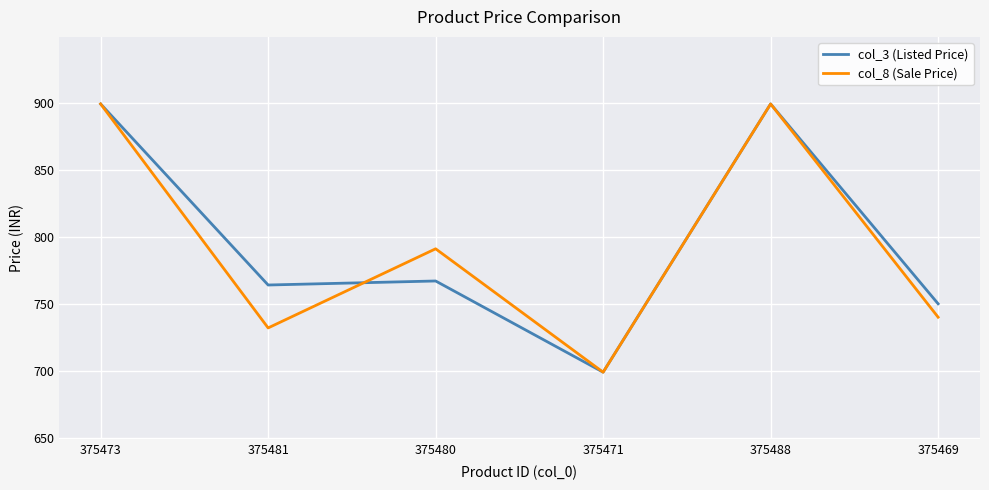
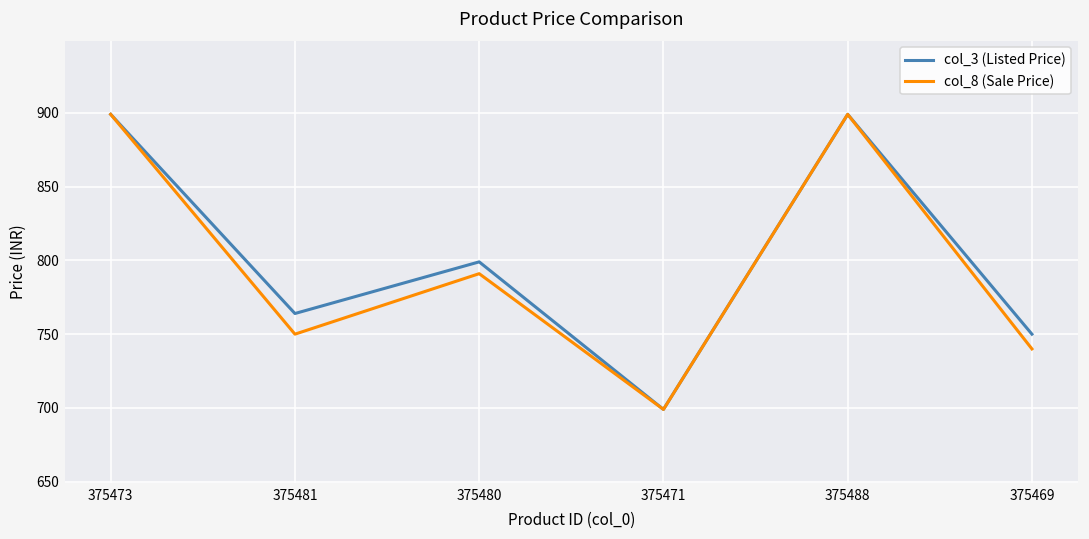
  {
    "col_3 (Listed Price)": {
      "375481": 764,
-     "375480": 767,
+     "375480": 799,
      "375469": 750
    },
    "col_8 (Sale Price)": {
-     "375481": 732,
+     "375481": 750,
      "375480": 791,
      "375469": 740
    }
  }
